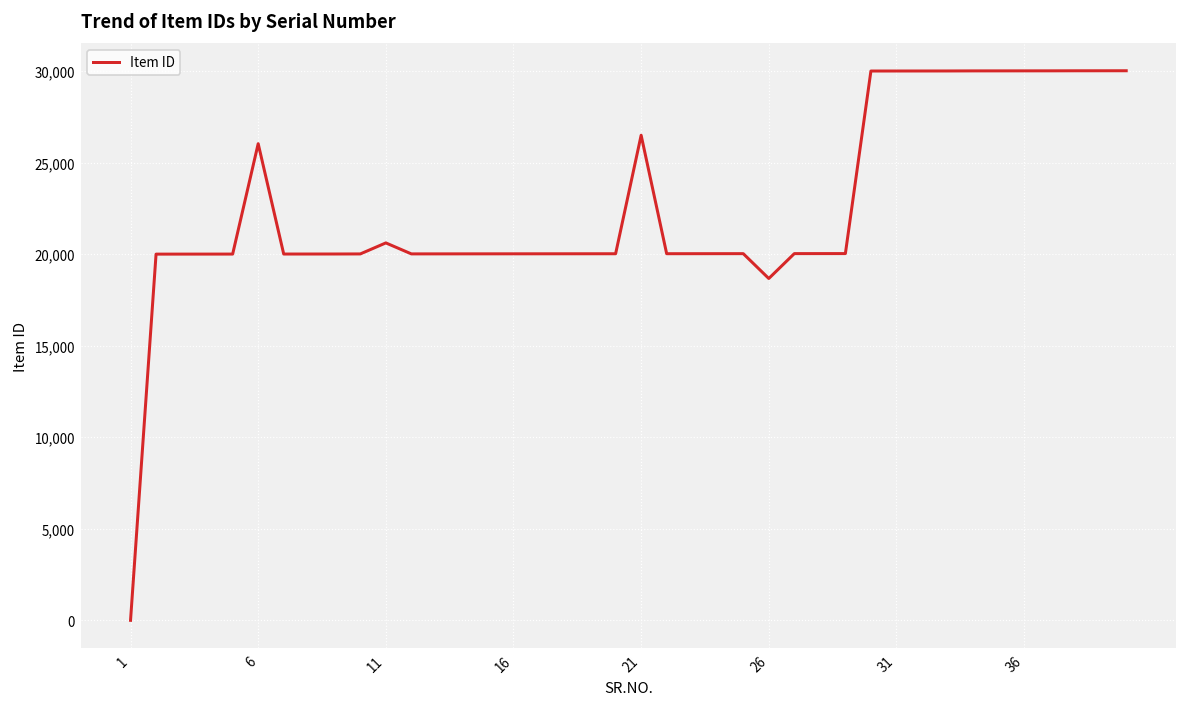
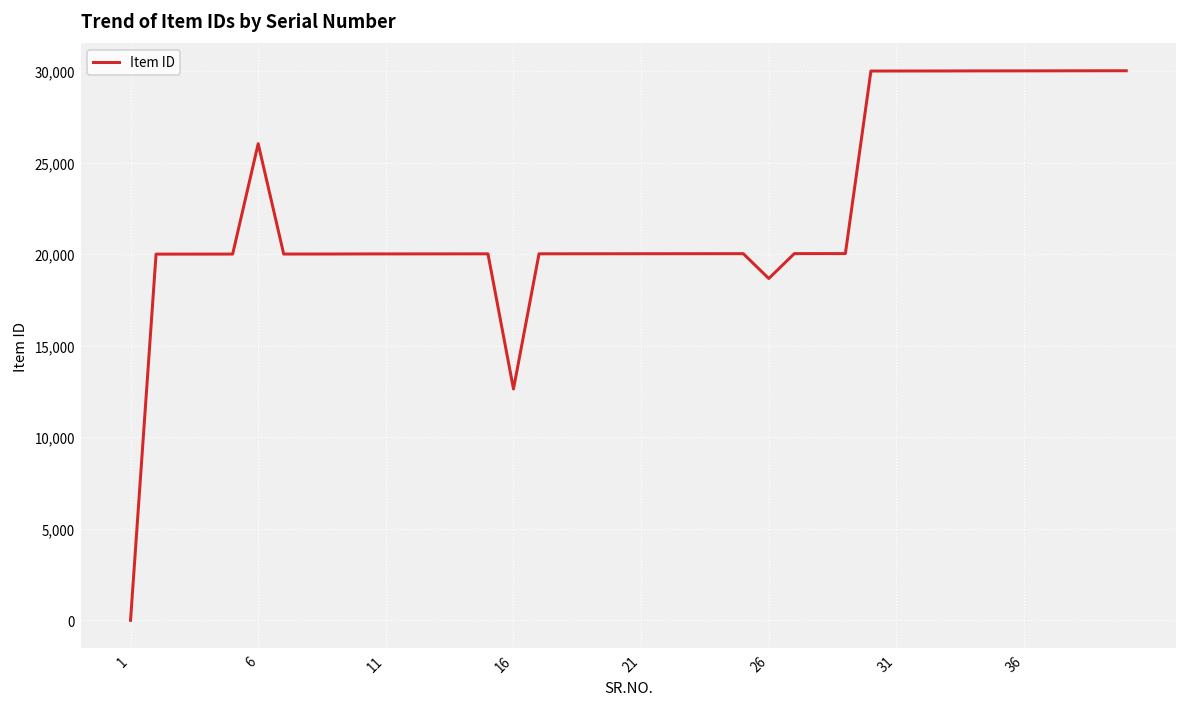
  {
    "1": "0",
    "6": "26,000",
-   "11": "20,600",
-   "16": "20,000",
-   "21": "26,500",
+   "11": "20,000",
+   "16": "12,600",
+   "21": "20,000",
    "26": "18,700",
    "31": "30,000",
    "36": "30,000"
  }
